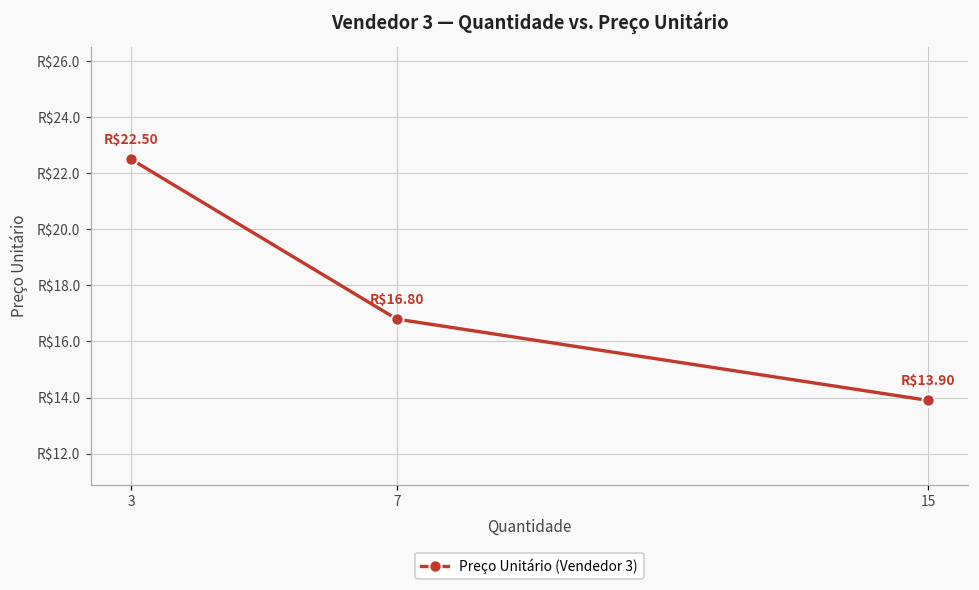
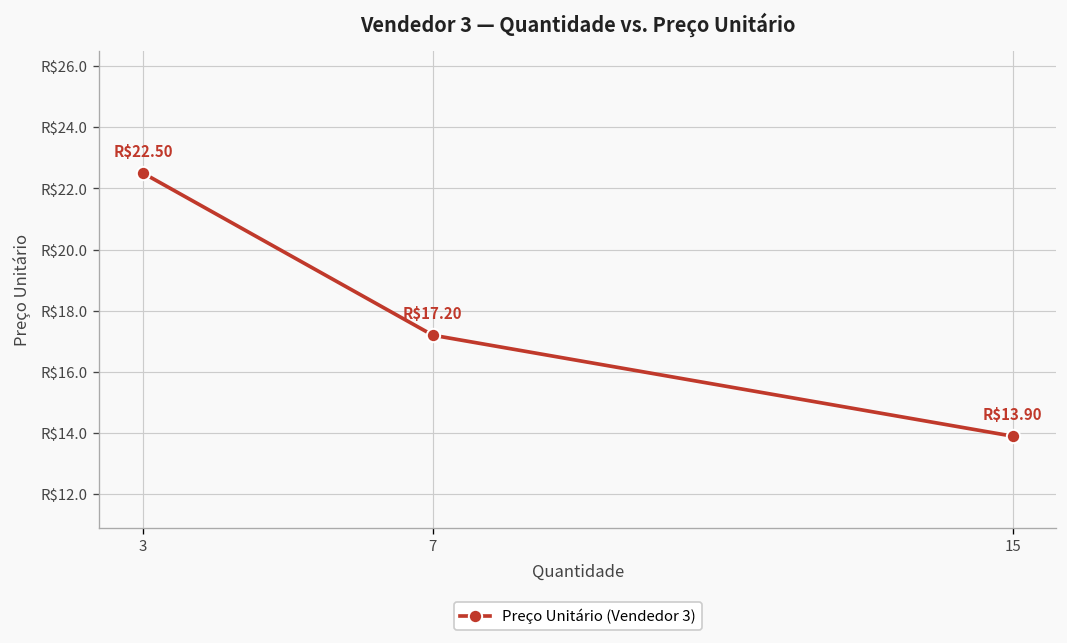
  {
    "3": "$22.50",
-   "7": "$16.80",
+   "7": "$17.20",
    "15": "$13.90"
  }
